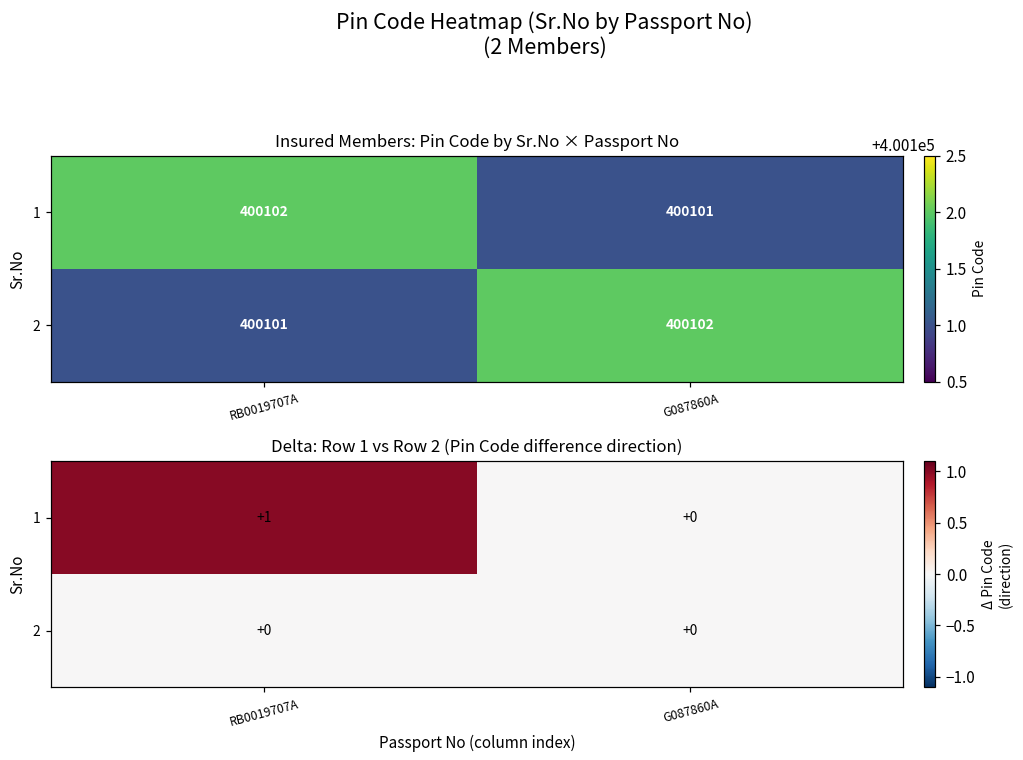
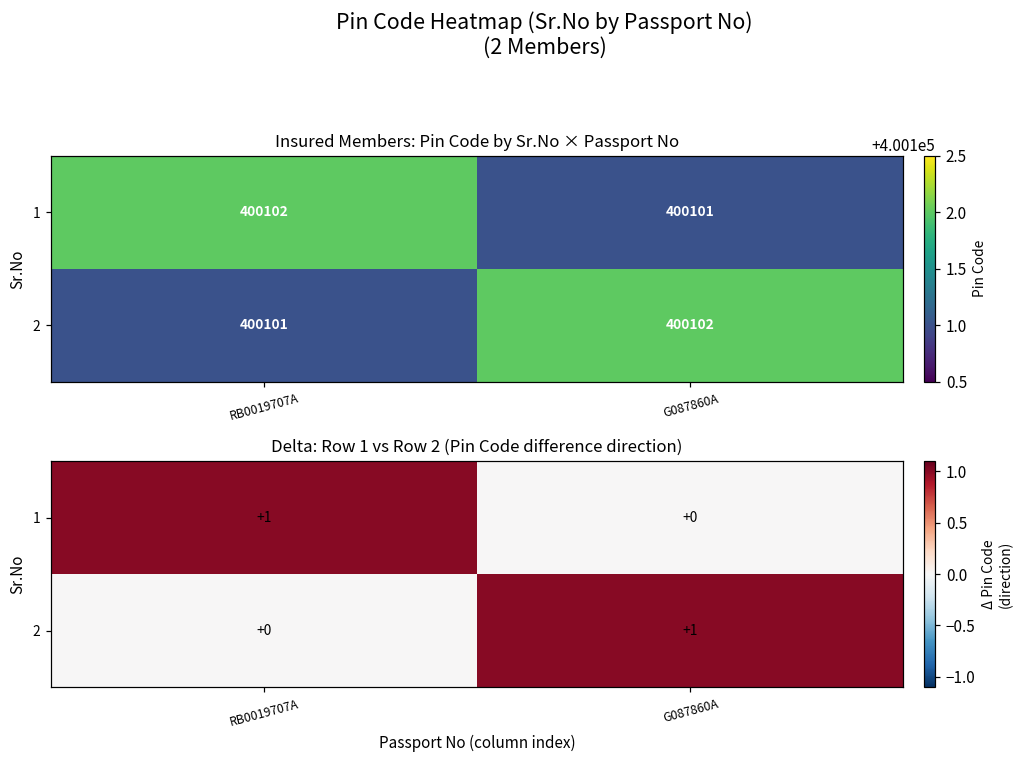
  {
    "Insured Members: Pin Code by Sr.No × Passport No": {
      "1": {
        "RB0019707A": "400102",
        "G087860A": "400101"
      },
      "2": {
        "RB0019707A": "400101",
        "G087860A": "400102"
      }
    },
    "Delta: Row 1 vs Row 2 (Pin Code difference direction)": {
      "1": {
        "RB0019707A": "+1",
        "G087860A": "+0"
      },
      "2": {
        "RB0019707A": "+0",
-       "G087860A": "+0"
+       "G087860A": "+1"
      }
    }
  }
